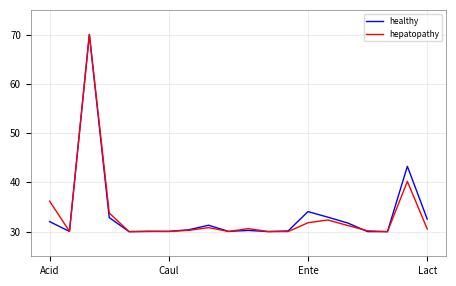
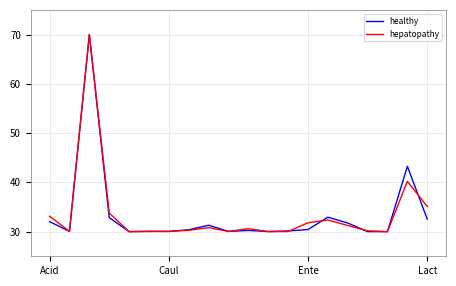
  {
    "healthy": {
      "Acid": 32,
-     "Ente": 34,
+     "Ente": 30,
      "Lact": 33
    },
    "hepatopathy": {
-     "Acid": 36,
+     "Acid": 33,
      "Ente": 32,
-     "Lact": 31
+     "Lact": 35
    }
  }
